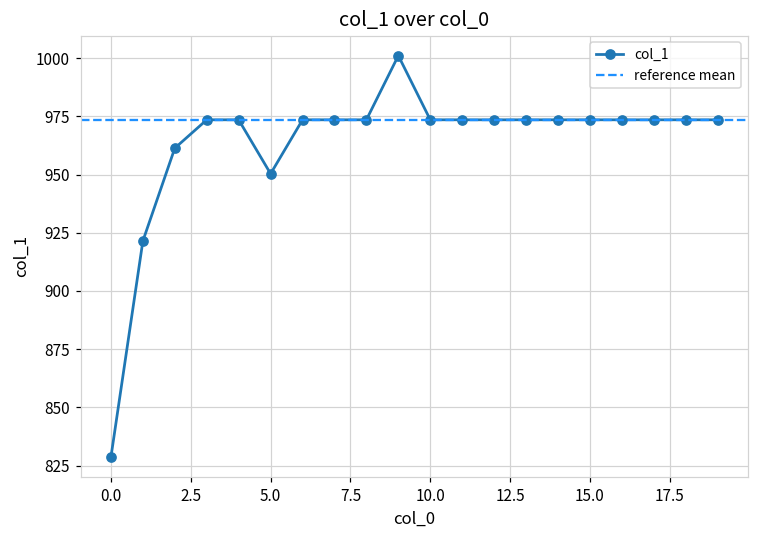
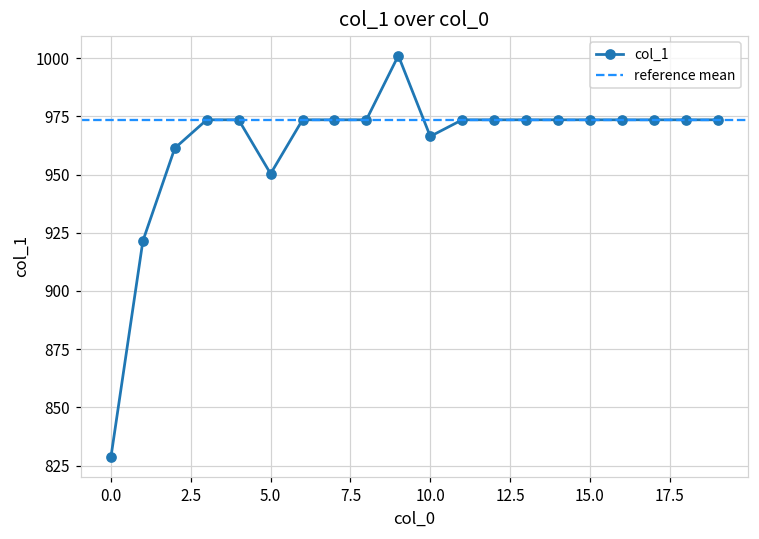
  {
    "0.0": 829,
    "5.0": 950,
-   "10.0": 974,
+   "10.0": 966,
    "15.0": 974
  }
